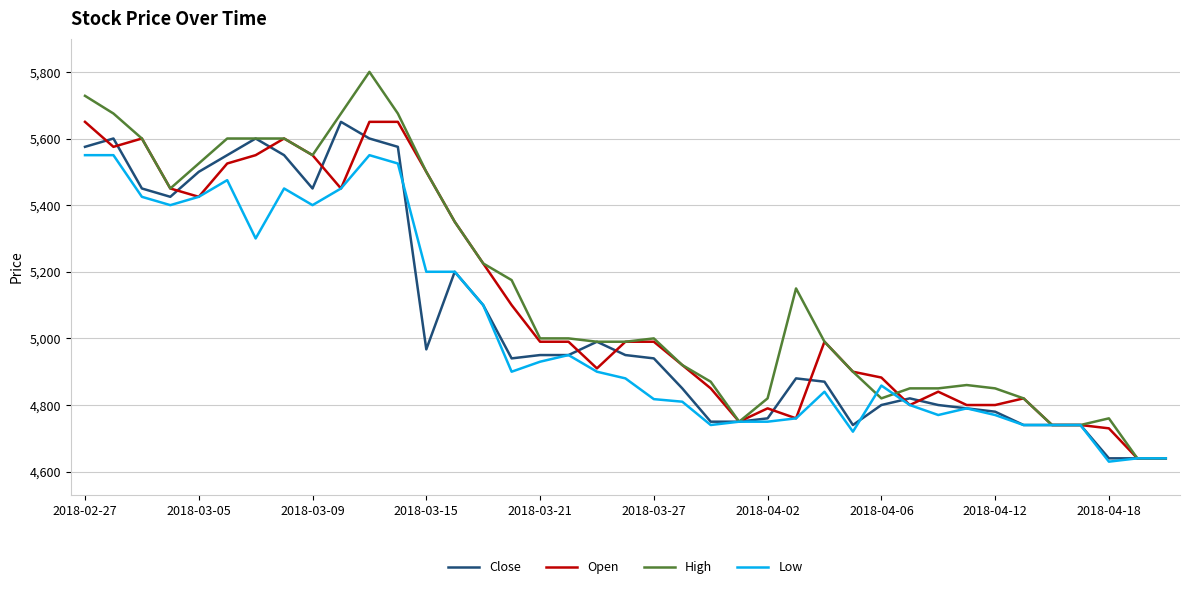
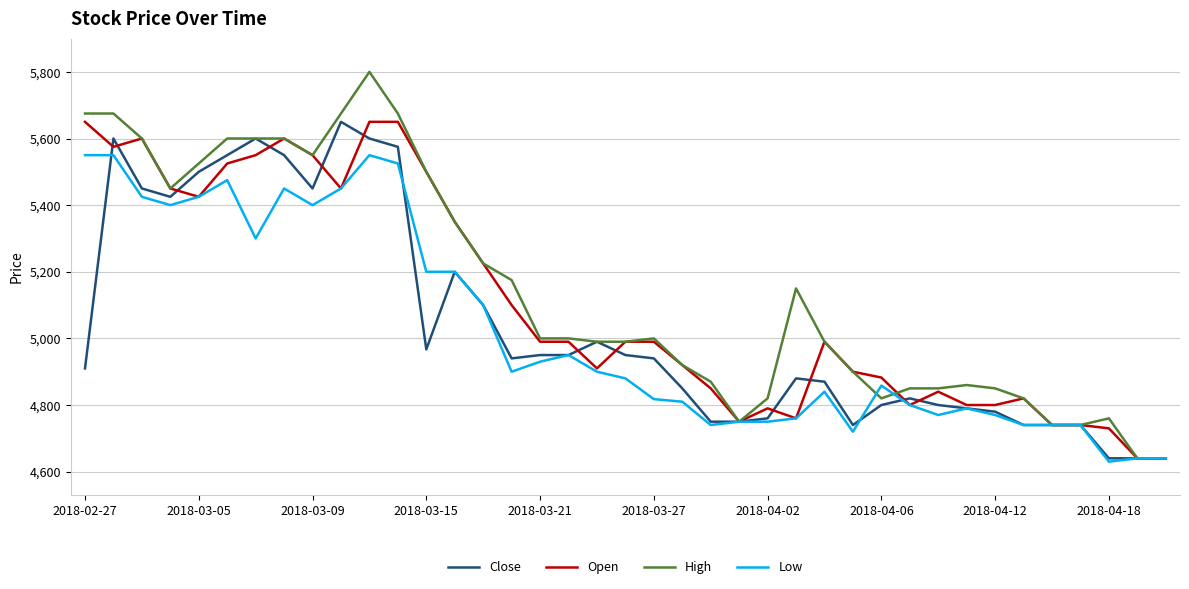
  {
    "Close": {
-     "2018-02-27": "5,580",
+     "2018-02-27": "4,910",
      "2018-03-05": "5,500",
      "2018-03-09": "5,450",
      "2018-03-15": "4,970",
      "2018-03-21": "4,950",
      "2018-03-27": "4,940",
      "2018-04-02": "4,760",
      "2018-04-06": "4,800",
      "2018-04-12": "4,780",
      "2018-04-18": "4,640"
    },
    "Open": {
      "2018-02-27": "5,650",
      "2018-03-21": "4,990",
      "2018-03-27": "4,990",
      "2018-04-02": "4,790",
      "2018-04-06": "4,880",
      "2018-04-12": "4,800",
      "2018-04-18": "4,730"
    },
    "High": {
-     "2018-02-27": "5,730",
+     "2018-02-27": "5,680",
      "2018-03-05": "5,530",
      "2018-03-21": "5,000",
      "2018-03-27": "5,000",
      "2018-04-02": "4,820",
      "2018-04-06": "4,820",
      "2018-04-12": "4,850",
      "2018-04-18": "4,760"
    },
    "Low": {
      "2018-02-27": "5,550",
      "2018-03-09": "5,400",
      "2018-03-15": "5,200",
      "2018-03-21": "4,930",
      "2018-03-27": "4,820",
      "2018-04-02": "4,750",
      "2018-04-06": "4,860",
      "2018-04-12": "4,770",
      "2018-04-18": "4,630"
    }
  }
